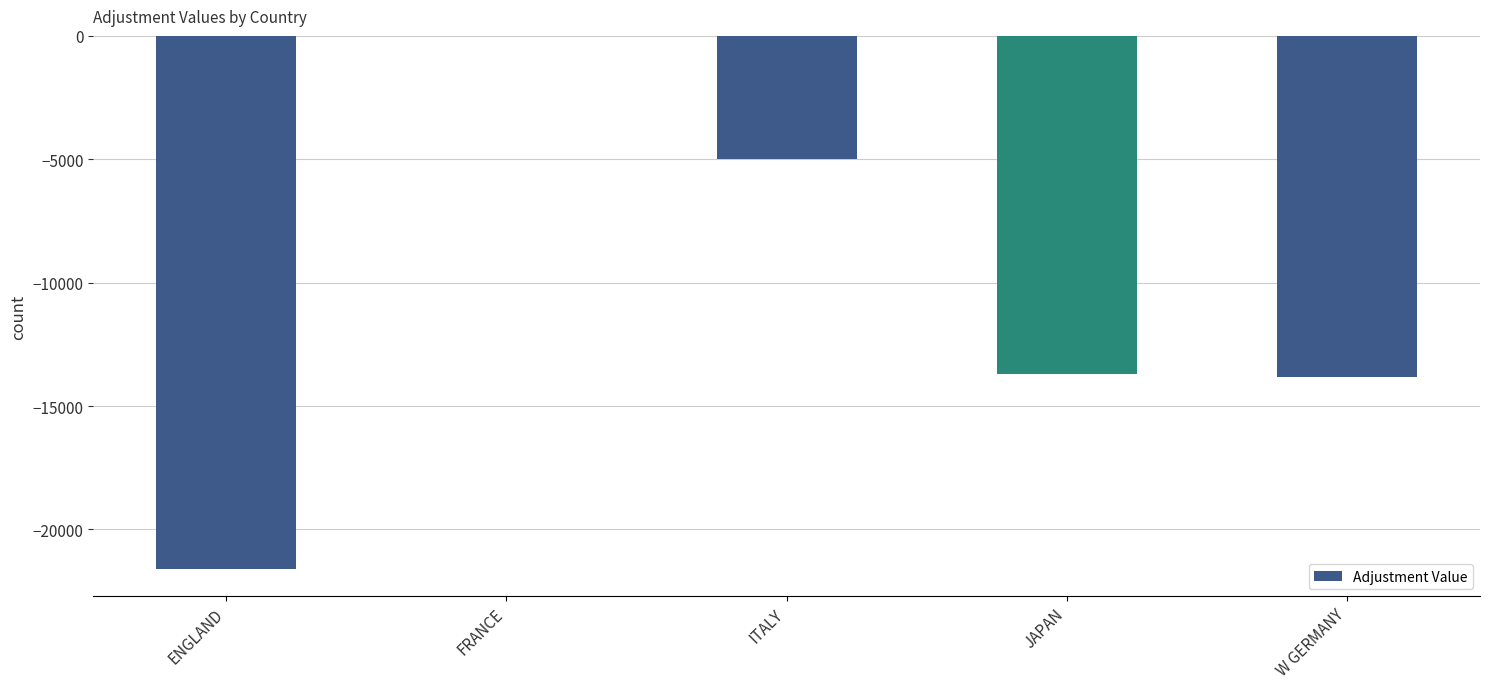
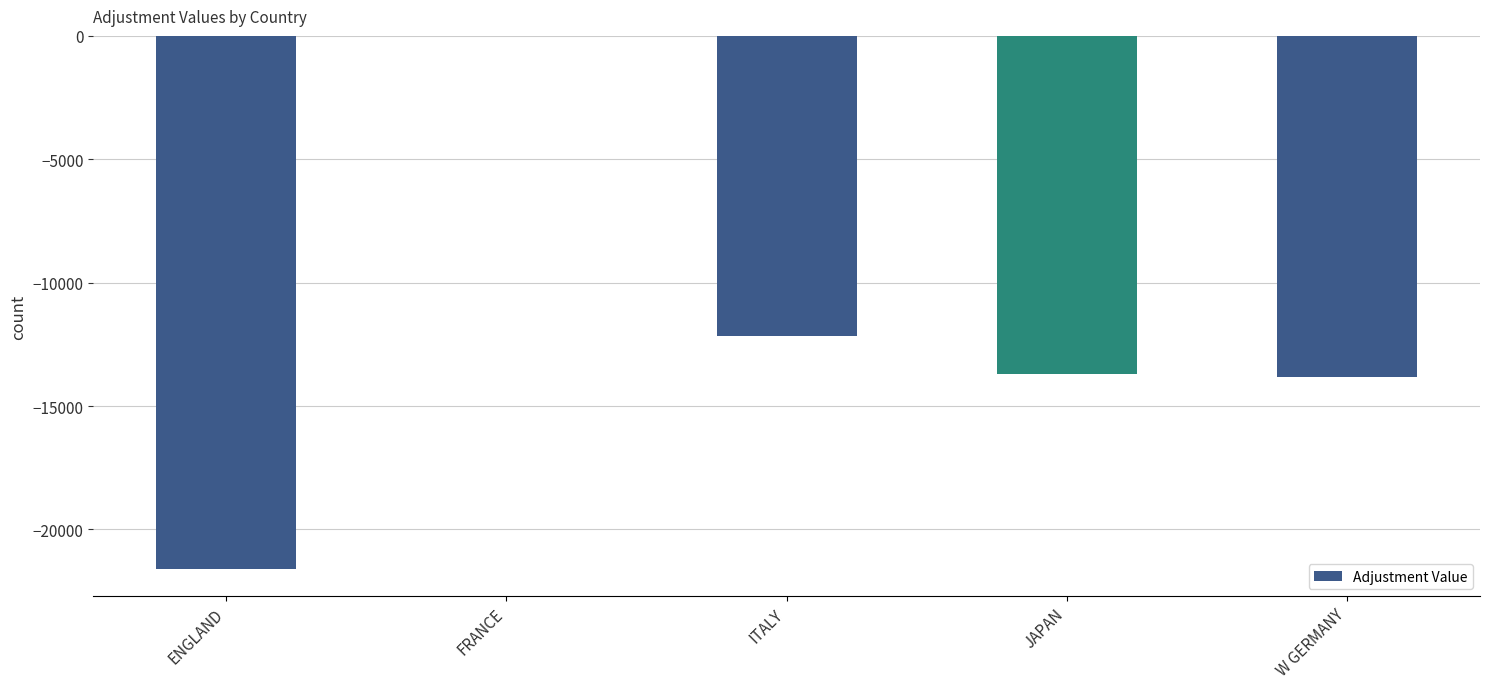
  {
    "ENGLAND": -21600,
    "FRANCE": 0,
-   "ITALY": -5000,
+   "ITALY": -12200,
    "JAPAN": -13700,
    "W GERMANY": -13800
  }
